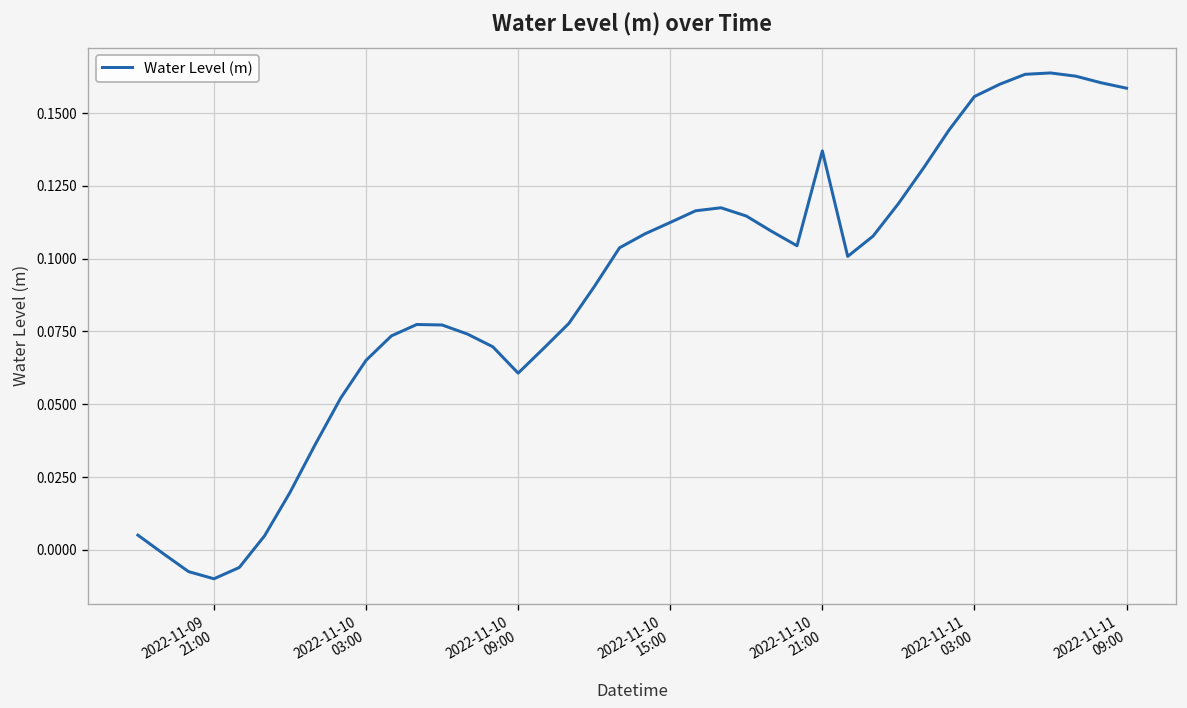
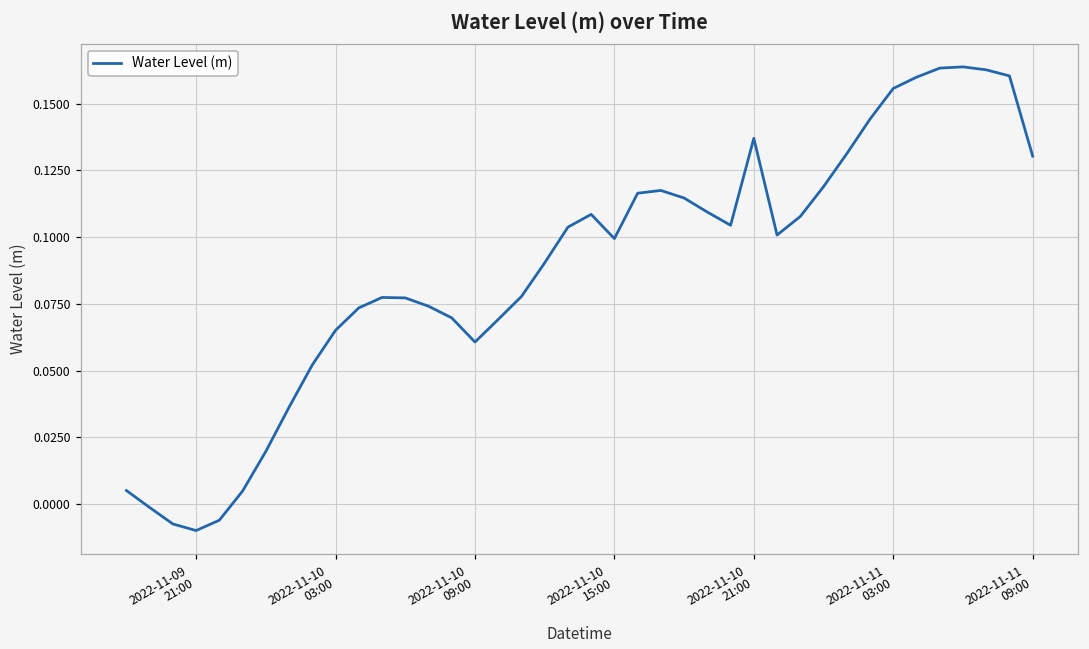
  {
    "2022-11-09 21:00": -0.010,
    "2022-11-10 03:00": 0.065,
    "2022-11-10 09:00": 0.061,
-   "2022-11-10 15:00": 0.112,
+   "2022-11-10 15:00": 0.099,
    "2022-11-10 21:00": 0.137,
    "2022-11-11 03:00": 0.156,
-   "2022-11-11 09:00": 0.159
+   "2022-11-11 09:00": 0.130
  }
